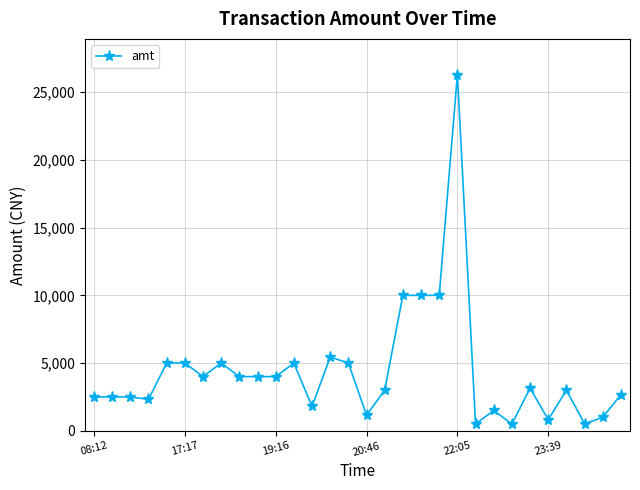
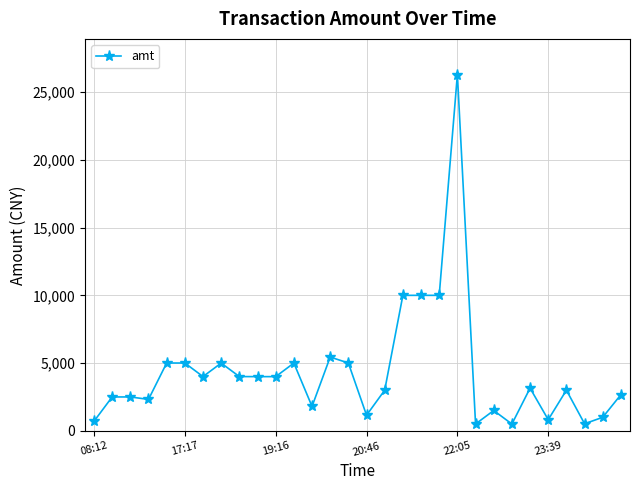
  {
-   "08:12": "2,500",
+   "08:12": "700",
    "20:46": "1,200",
    "22:05": "26,300",
    "23:39": "800"
  }
